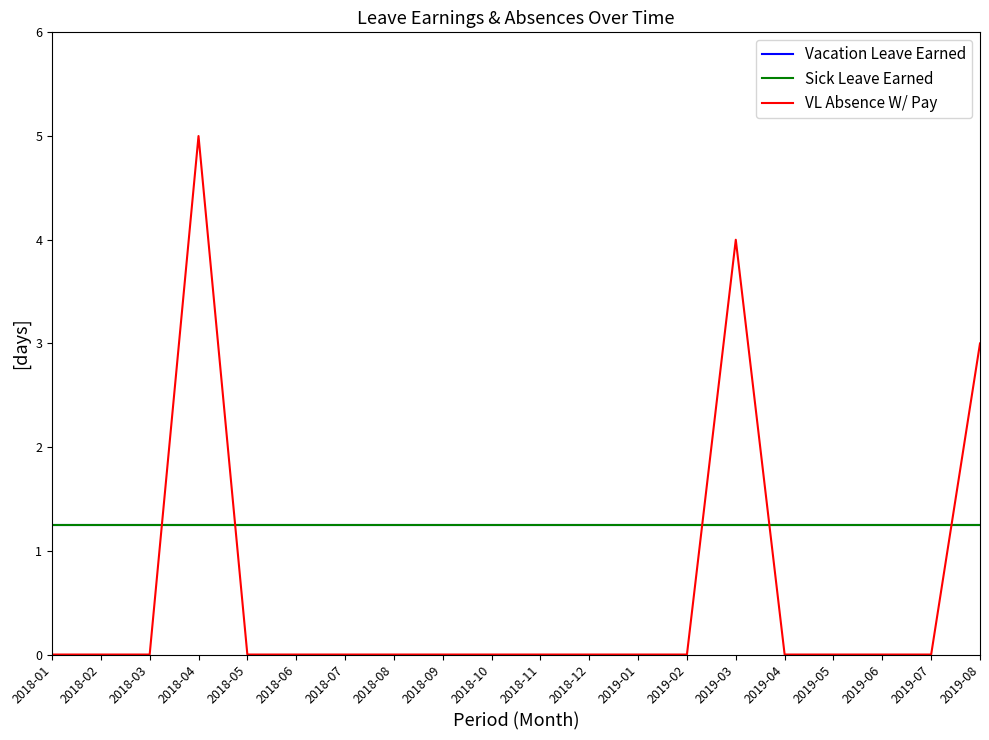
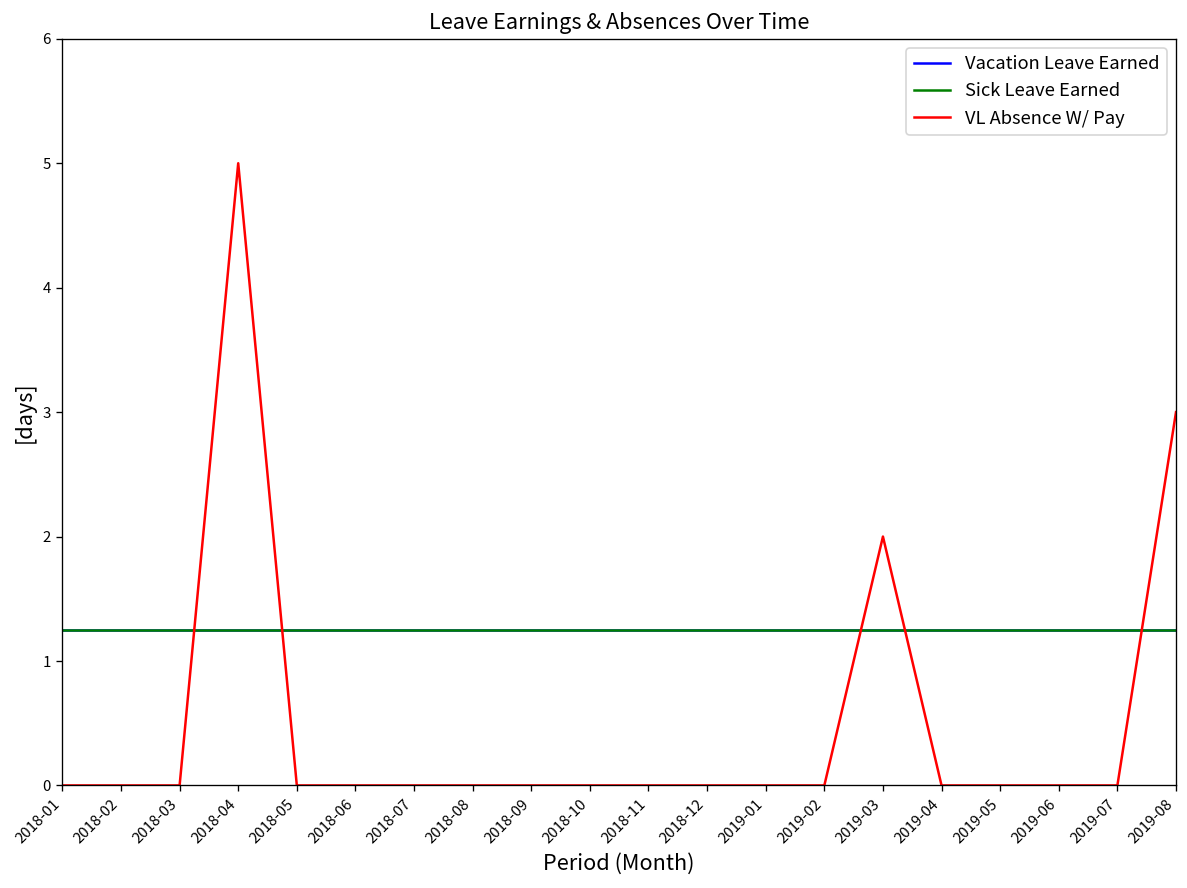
  {
    "Sick Leave Earned": {
      "2018-01": 1.25,
      "2018-02": 1.25,
      "2018-03": 1.25,
      "2018-04": 1.25,
      "2018-05": 1.25,
      "2018-06": 1.25,
      "2018-07": 1.25,
      "2018-08": 1.25,
      "2018-09": 1.25,
      "2018-10": 1.25,
      "2018-11": 1.25,
      "2018-12": 1.25,
      "2019-01": 1.25,
      "2019-02": 1.25,
      "2019-03": 1.25,
      "2019-04": 1.25,
      "2019-05": 1.25,
      "2019-06": 1.25,
      "2019-07": 1.25,
      "2019-08": 1.25
    },
    "VL Absence W/ Pay": {
      "2018-01": 0,
      "2018-02": 0,
      "2018-03": 0,
      "2018-04": 5,
      "2018-05": 0,
      "2018-06": 0,
      "2018-07": 0,
      "2018-08": 0,
      "2018-09": 0,
      "2018-10": 0,
      "2018-11": 0,
      "2018-12": 0,
      "2019-01": 0,
      "2019-02": 0,
-     "2019-03": 4,
+     "2019-03": 2,
      "2019-04": 0,
      "2019-05": 0,
      "2019-06": 0,
      "2019-07": 0,
      "2019-08": 3
    }
  }
